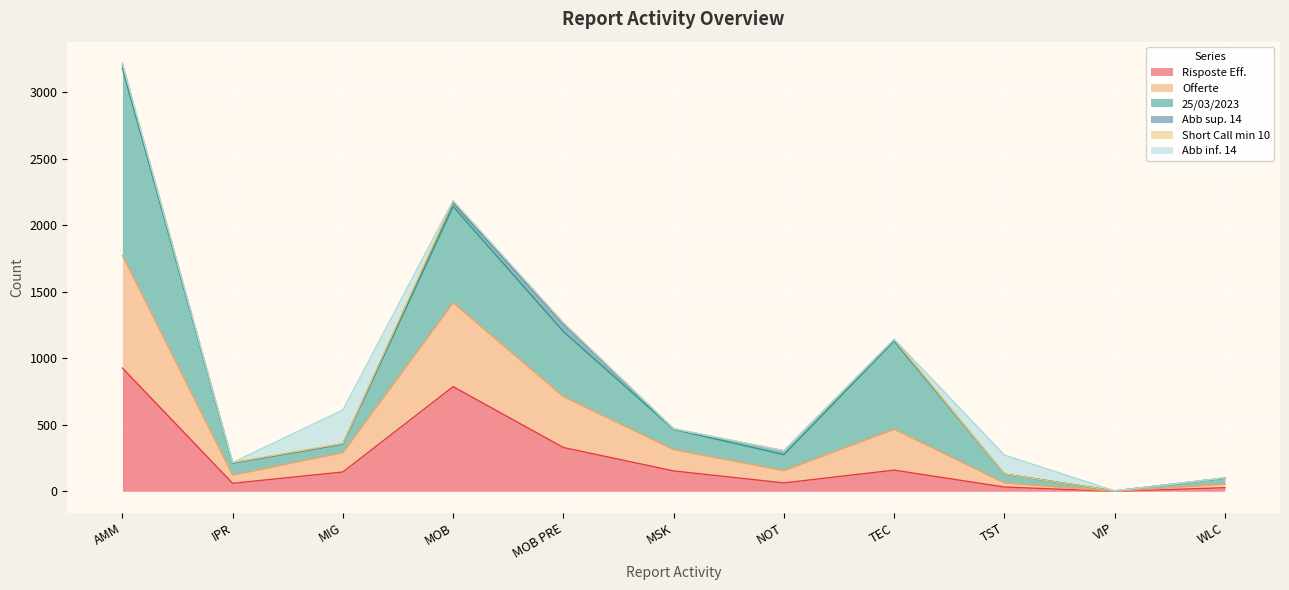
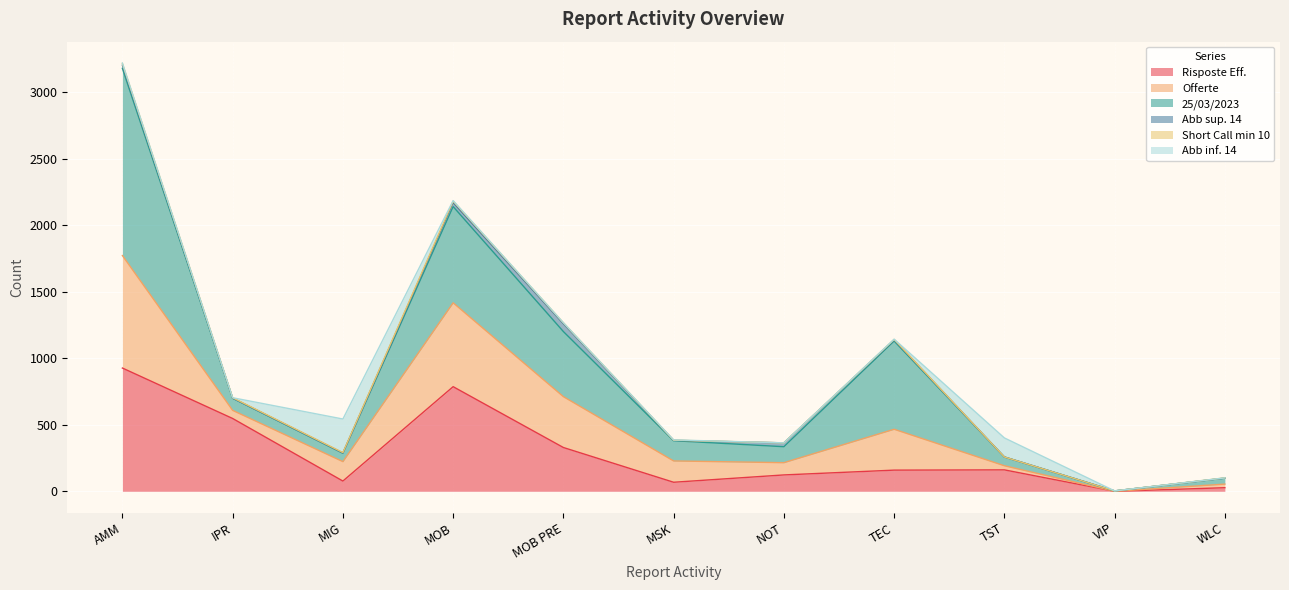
  {
    "Risposte Eff.": {
      "AMM": 930,
-     "IPR": 60,
-     "MIG": 150,
+     "IPR": 550,
+     "MIG": 80,
      "MOB": 790,
      "MOB PRE": 330,
-     "MSK": 150,
-     "NOT": 60,
+     "MSK": 70,
+     "NOT": 120,
      "TEC": 160,
-     "TST": 30,
+     "TST": 160,
      "WLC": 30
    },
    "Abb inf. 14": {
      "MIG": 250,
      "TST": 140
    }
  }
